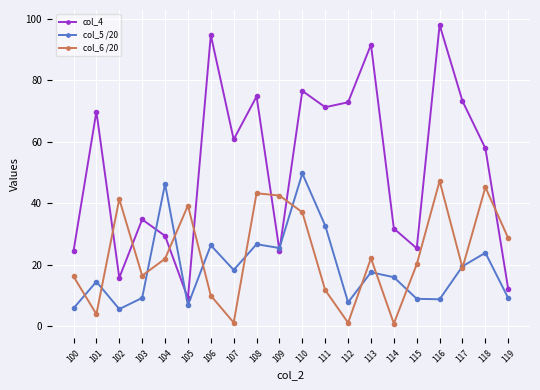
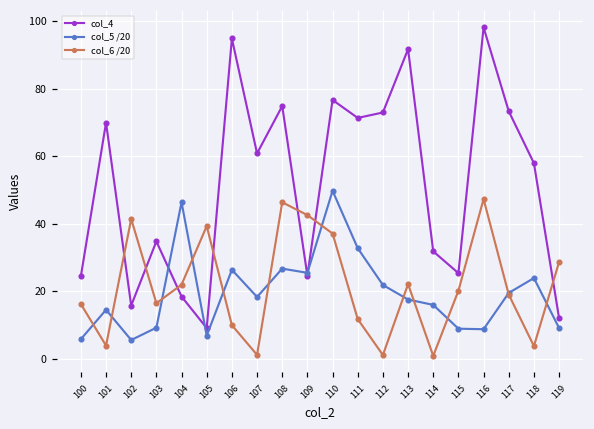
  {
    "col_4": {
      "100": 24,
      "101": 70,
      "102": 16,
      "103": 35,
-     "104": 29,
+     "104": 18,
      "105": 9,
      "106": 95,
      "107": 61,
      "108": 75,
      "109": 25,
      "110": 77,
      "111": 71,
      "112": 73,
      "113": 92,
      "114": 32,
      "115": 25,
      "116": 98,
      "117": 73,
      "118": 58,
      "119": 12
    },
    "col_5 /20": {
      "100": 6,
      "101": 14,
      "102": 6,
      "103": 9,
      "104": 46,
      "105": 7,
      "106": 26,
      "107": 18,
      "108": 27,
      "109": 25,
      "110": 50,
      "111": 33,
-     "112": 8,
+     "112": 22,
      "113": 18,
      "114": 16,
      "115": 9,
      "116": 9,
      "118": 24,
      "119": 9
    },
    "col_6 /20": {
      "100": 16,
      "101": 4,
      "102": 41,
      "103": 16,
      "104": 22,
      "105": 39,
      "106": 10,
      "107": 1,
-     "108": 43,
+     "108": 46,
      "109": 43,
      "110": 37,
      "111": 12,
      "112": 1,
      "113": 22,
      "114": 1,
      "115": 20,
      "116": 47,
-     "118": 45,
+     "118": 4,
      "119": 29
    }
  }
